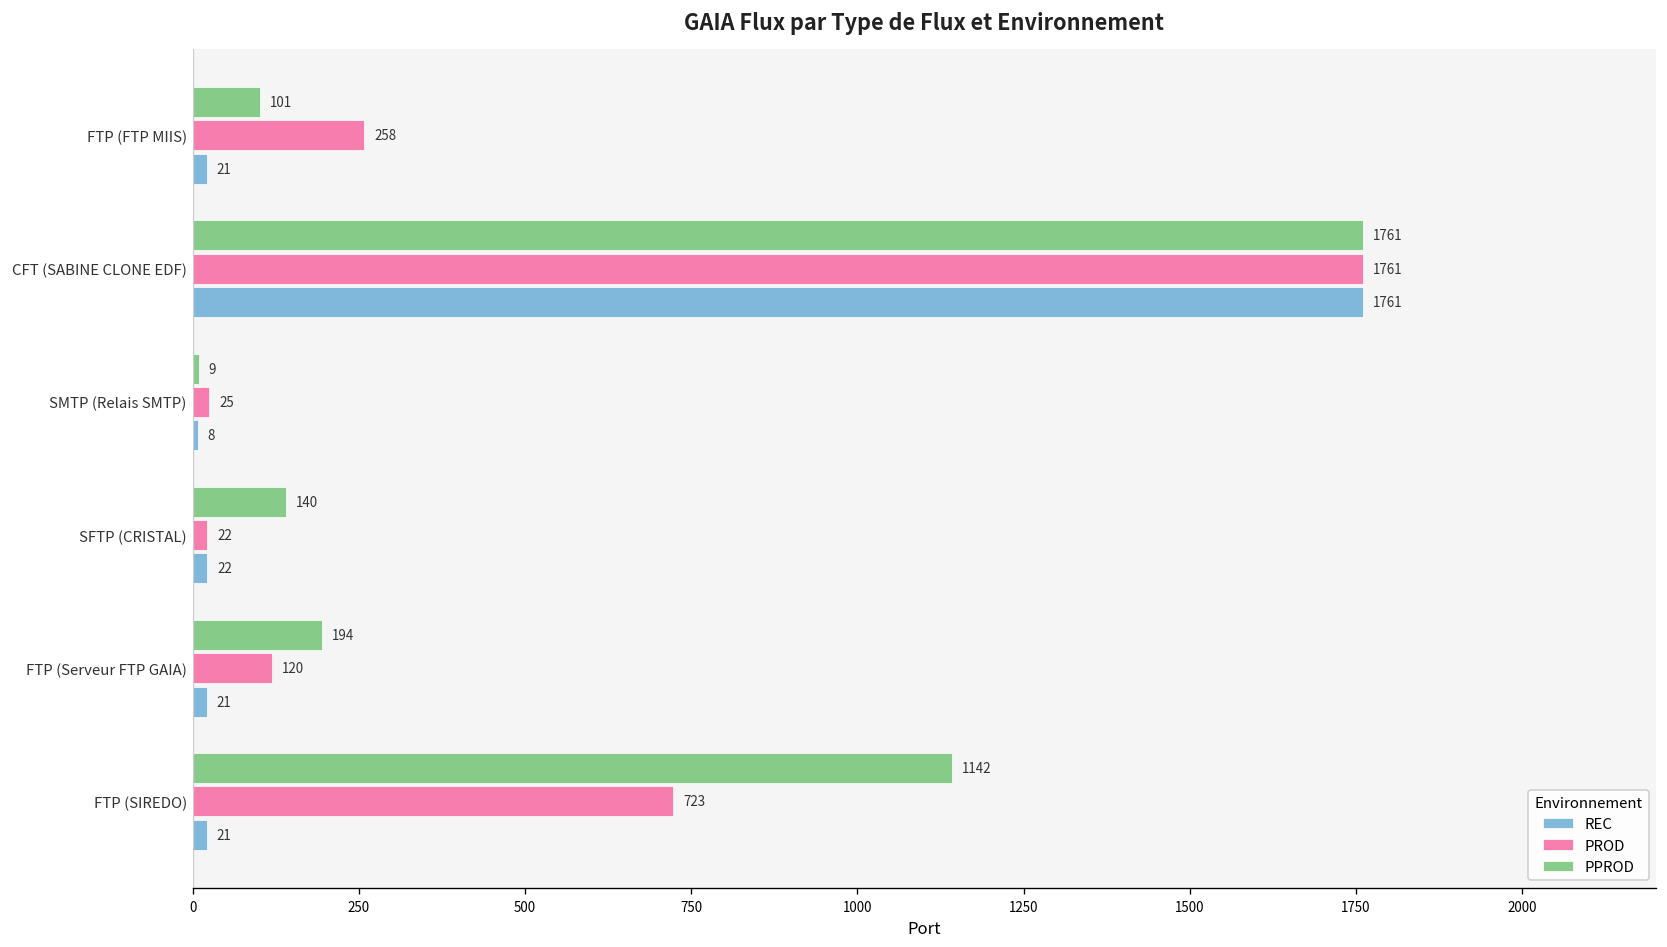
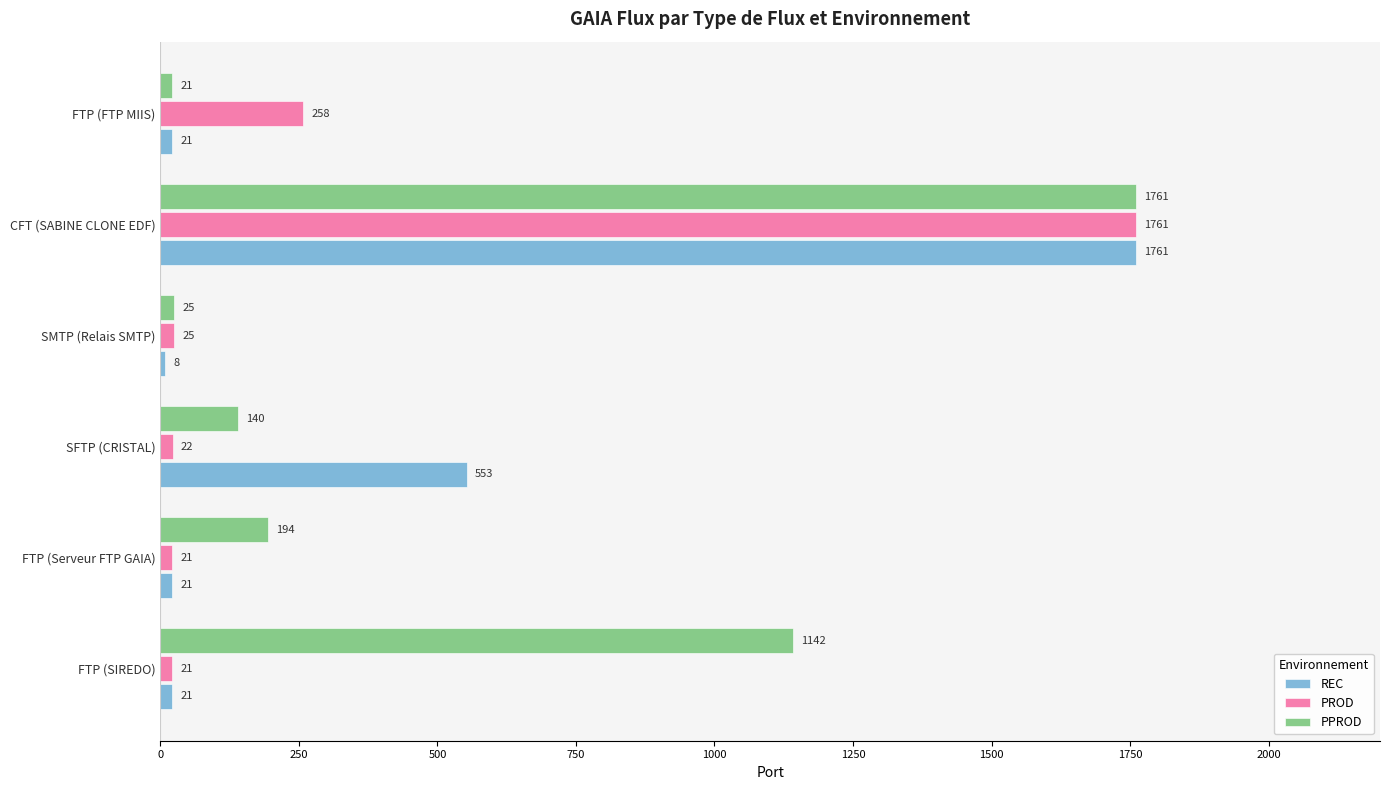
  {
    "REC": {
      "FTP (FTP MIIS)": 21,
      "CFT (SABINE CLONE EDF)": 1761,
      "SMTP (Relais SMTP)": 8,
-     "SFTP (CRISTAL)": 22,
+     "SFTP (CRISTAL)": 553,
      "FTP (Serveur FTP GAIA)": 21,
      "FTP (SIREDO)": 21
    },
    "PROD": {
      "FTP (FTP MIIS)": 258,
      "CFT (SABINE CLONE EDF)": 1761,
      "SMTP (Relais SMTP)": 25,
      "SFTP (CRISTAL)": 22,
-     "FTP (Serveur FTP GAIA)": 120,
-     "FTP (SIREDO)": 723
+     "FTP (Serveur FTP GAIA)": 21,
+     "FTP (SIREDO)": 21
    },
    "PPROD": {
-     "FTP (FTP MIIS)": 101,
+     "FTP (FTP MIIS)": 21,
      "CFT (SABINE CLONE EDF)": 1761,
-     "SMTP (Relais SMTP)": 9,
+     "SMTP (Relais SMTP)": 25,
      "SFTP (CRISTAL)": 140,
      "FTP (Serveur FTP GAIA)": 194,
      "FTP (SIREDO)": 1142
    }
  }
